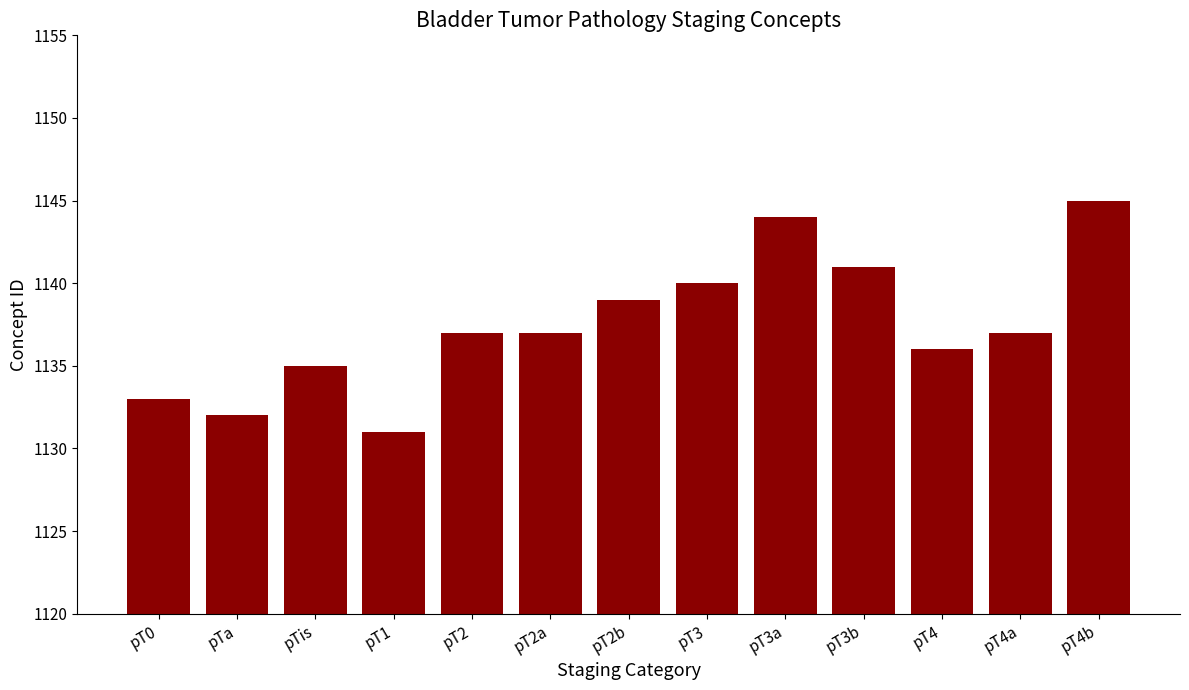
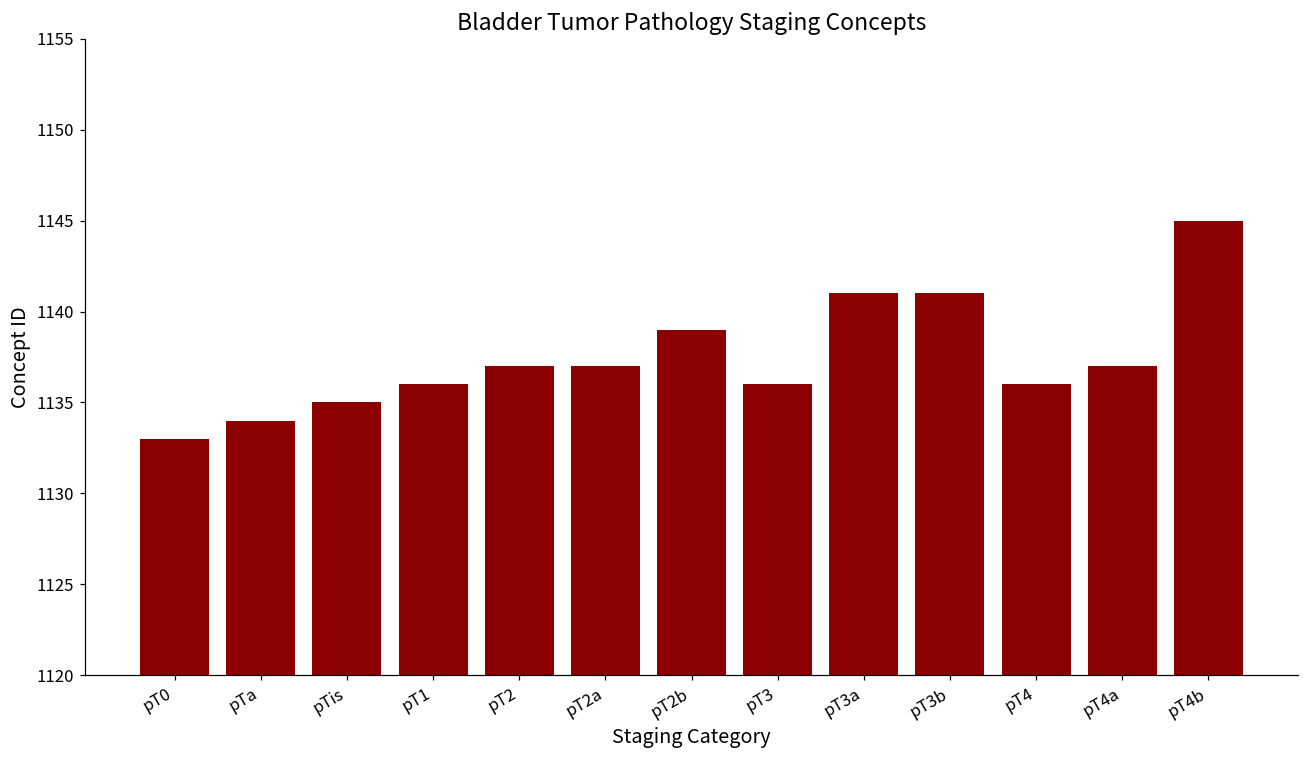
  {
    "pT0": 1133,
-   "pTa": 1132,
+   "pTa": 1134,
    "pTis": 1135,
-   "pT1": 1131,
+   "pT1": 1136,
    "pT2": 1137,
    "pT2a": 1137,
    "pT2b": 1139,
-   "pT3": 1140,
-   "pT3a": 1144,
+   "pT3": 1136,
+   "pT3a": 1141,
    "pT3b": 1141,
    "pT4": 1136,
    "pT4a": 1137,
    "pT4b": 1145
  }
